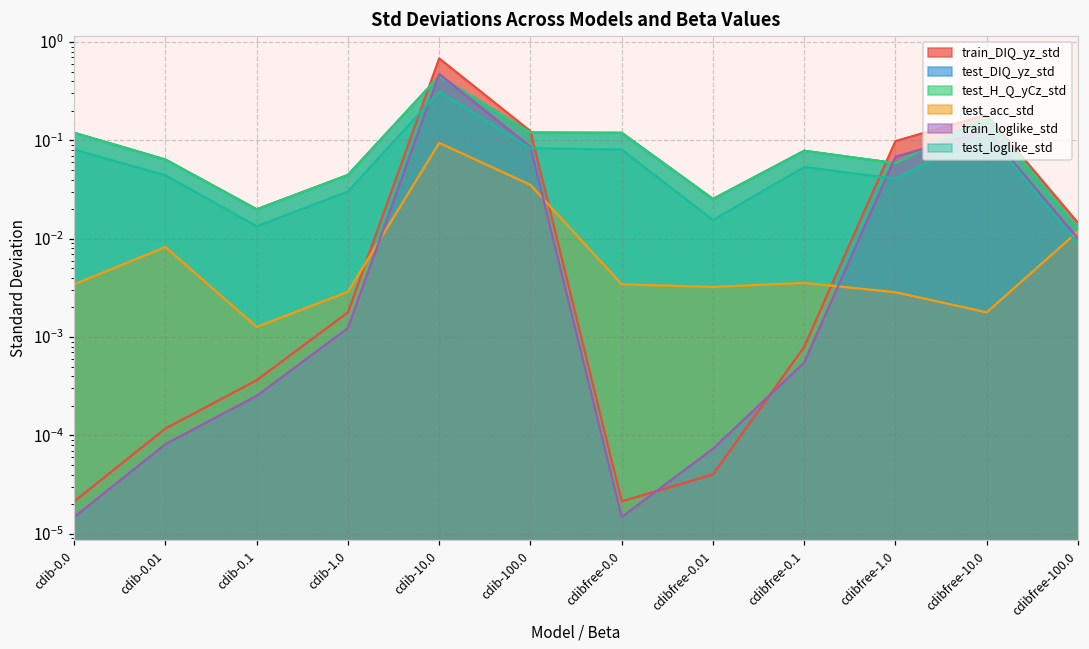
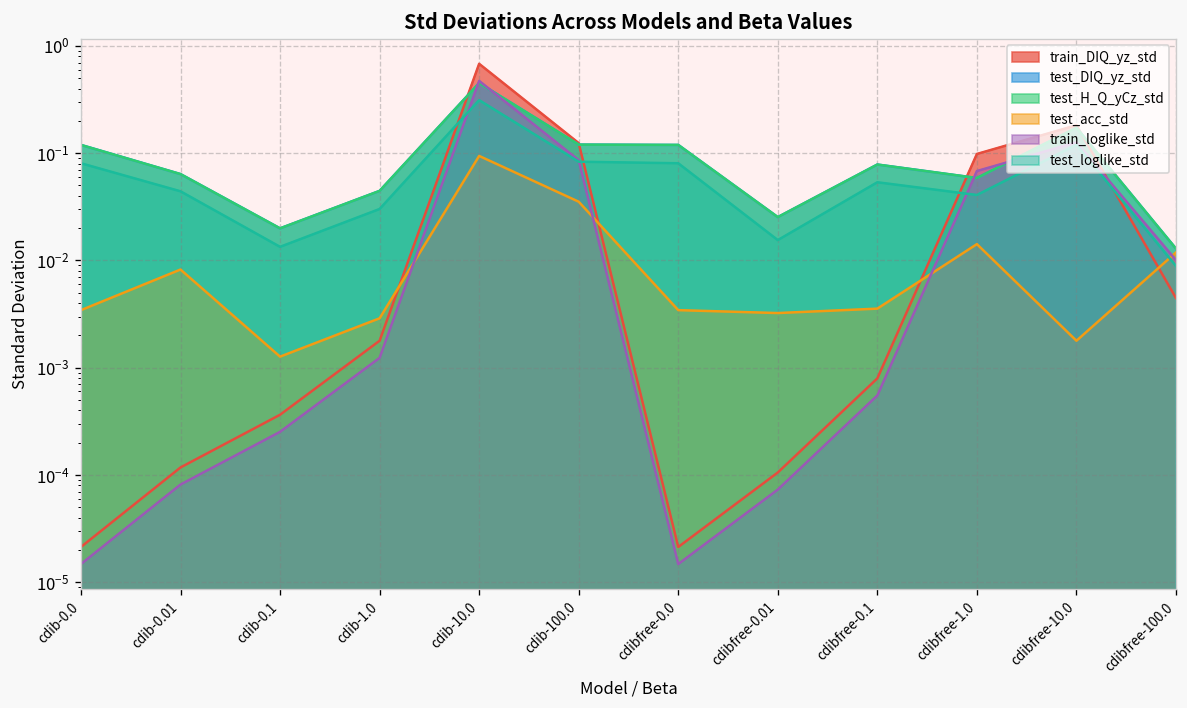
  {
    "train_DIQ_yz_std": {
      "cdib-0.0": 0.00002,
      "cdib-0.01": 0.00012,
      "cdib-0.1": 0.00036,
      "cdib-1.0": 0.0018,
      "cdib-10.0": 0.7,
      "cdibfree-0.0": 0.00002,
-     "cdibfree-0.01": 0.00004,
+     "cdibfree-0.01": 0.00011,
      "cdibfree-0.1": 0.0008,
      "cdibfree-1.0": 0.10,
-     "cdibfree-100.0": 0.015
+     "cdibfree-100.0": 0.004
    },
    "test_acc_std": {
      "cdib-0.0": 0.0034,
      "cdib-0.01": 0.008,
      "cdib-0.1": 0.0013,
      "cdib-1.0": 0.0029,
      "cdib-10.0": 0.09,
      "cdib-100.0": 0.035,
      "cdibfree-0.0": 0.0034,
      "cdibfree-0.01": 0.0032,
      "cdibfree-0.1": 0.0036,
-     "cdibfree-1.0": 0.0029,
+     "cdibfree-1.0": 0.014,
      "cdibfree-10.0": 0.0018,
      "cdibfree-100.0": 0.012
    },
    "train_loglike_std": {
      "cdib-0.0": 0.000015,
      "cdib-0.01": 0.00008,
      "cdib-0.1": 0.00025,
      "cdib-1.0": 0.0012,
      "cdibfree-0.0": 0.000015,
      "cdibfree-0.01": 0.00007,
      "cdibfree-0.1": 0.0006,
      "cdibfree-1.0": 0.07,
      "cdibfree-100.0": 0.010
    }
  }
